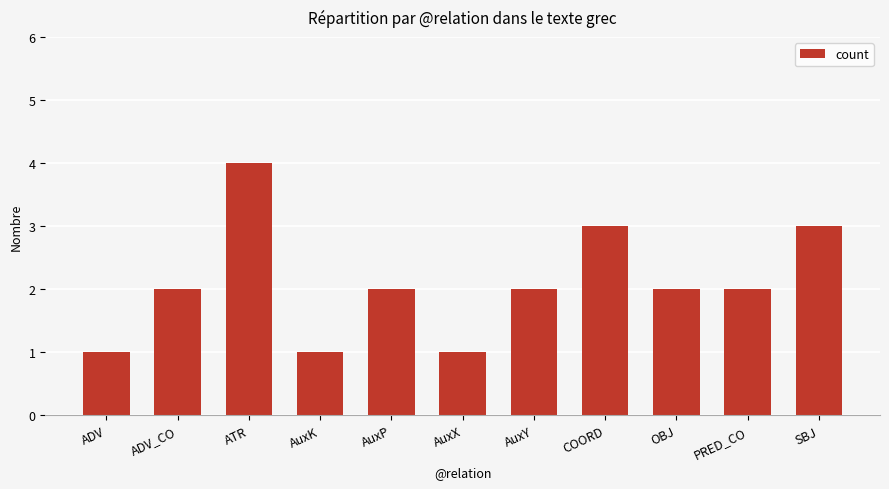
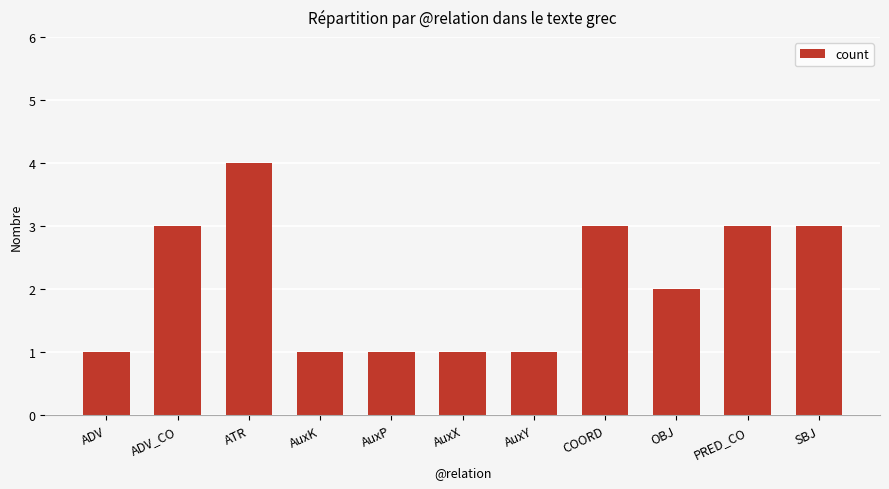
  {
    "ADV": 1,
-   "ADV_CO": 2,
+   "ADV_CO": 3,
    "ATR": 4,
    "AuxK": 1,
-   "AuxP": 2,
+   "AuxP": 1,
    "AuxX": 1,
-   "AuxY": 2,
+   "AuxY": 1,
    "COORD": 3,
    "OBJ": 2,
-   "PRED_CO": 2,
+   "PRED_CO": 3,
    "SBJ": 3
  }
